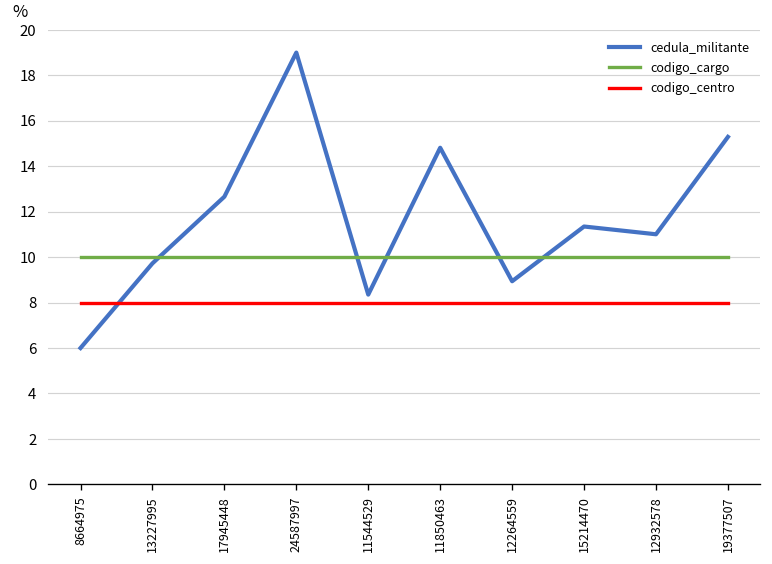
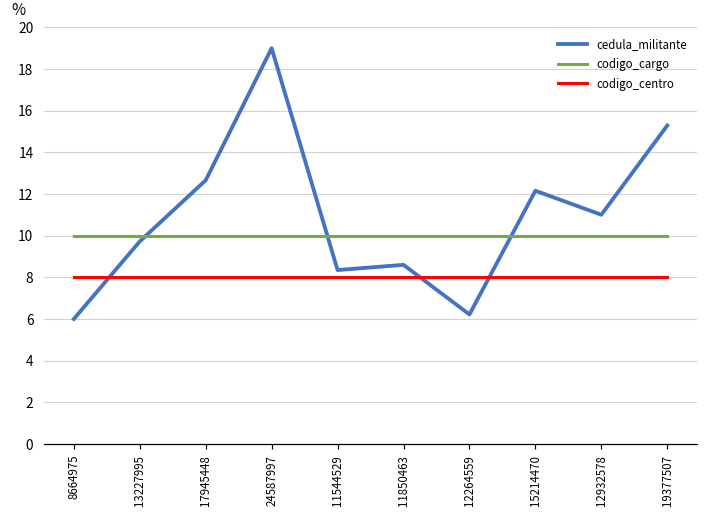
  {
    "cedula_militante": {
      "8664975": 6.0,
      "13227995": 9.7,
      "17945448": 12.7,
      "24587997": 19.0,
      "11544529": 8.4,
-     "11850463": 14.8,
-     "12264559": 8.9,
-     "15214470": 11.3,
+     "11850463": 8.6,
+     "12264559": 6.2,
+     "15214470": 12.2,
      "12932578": 11.0,
      "19377507": 15.3
    },
    "codigo_cargo": {
      "8664975": 10.0,
      "13227995": 10.0,
      "17945448": 10.0,
      "24587997": 10.0,
      "11544529": 10.0,
      "11850463": 10.0,
      "12264559": 10.0,
      "15214470": 10.0,
      "12932578": 10.0,
      "19377507": 10.0
    },
    "codigo_centro": {
      "8664975": 8.0,
      "13227995": 8.0,
      "17945448": 8.0,
      "24587997": 8.0,
      "11544529": 8.0,
      "11850463": 8.0,
      "12264559": 8.0,
      "15214470": 8.0,
      "12932578": 8.0,
      "19377507": 8.0
    }
  }
